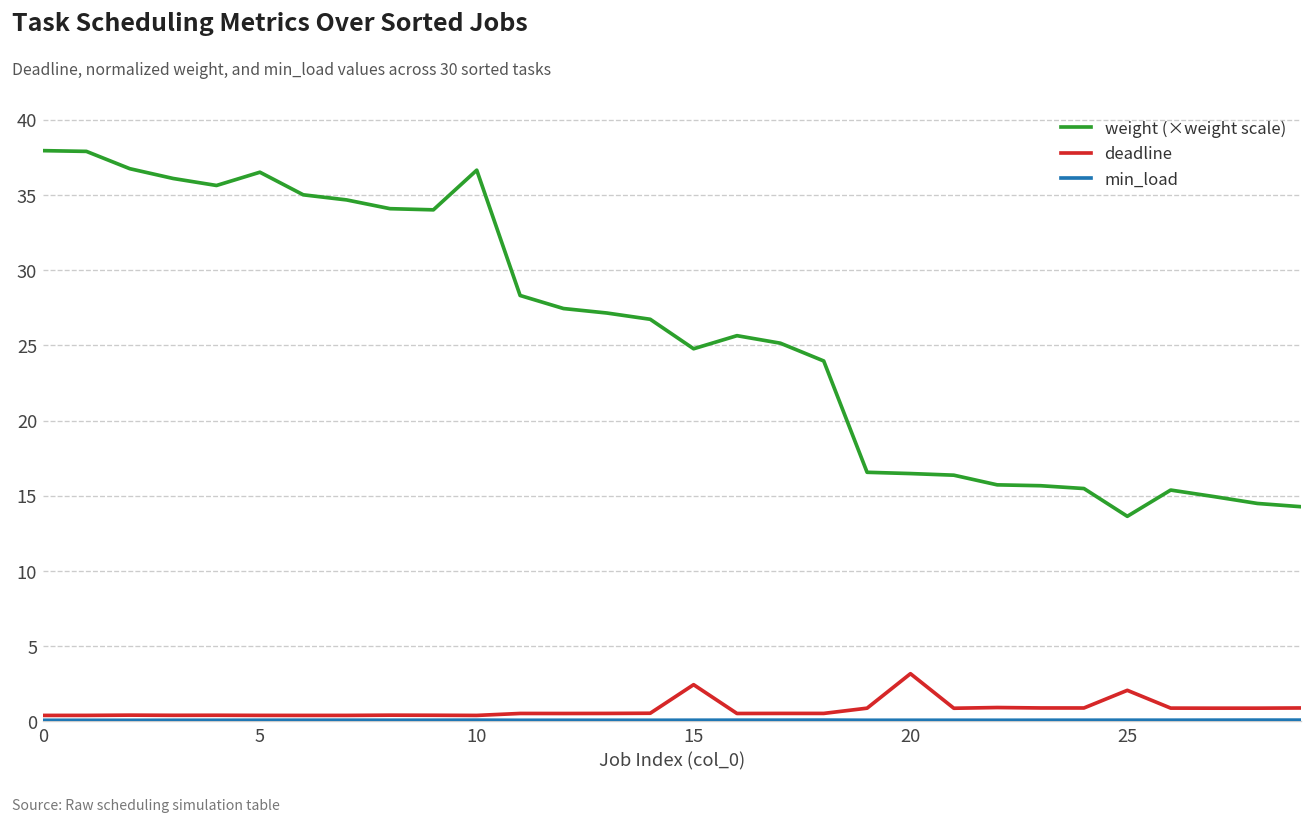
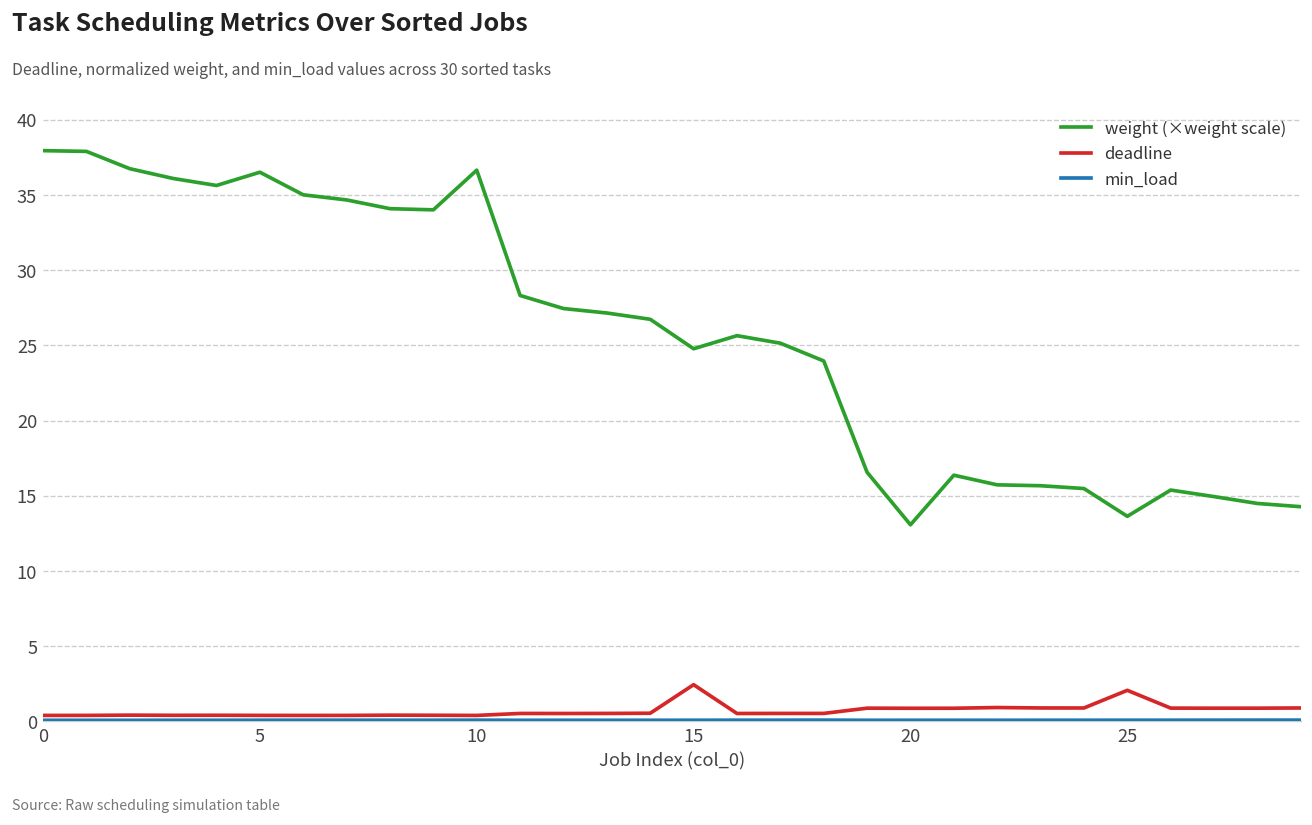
  {
    "weight (×weight scale)": {
      "0": 37.9,
      "5": 36.5,
      "10": 36.6,
      "15": 24.8,
-     "20": 16.5,
+     "20": 13.1,
      "25": 13.6
    },
    "deadline": {
      "0": 0.4,
      "5": 0.4,
      "10": 0.4,
      "15": 2.4,
-     "20": 3.2,
+     "20": 0.9,
      "25": 2.1
    },
    "min_load": {
      "0": 0.1,
      "5": 0.1,
      "10": 0.1,
      "15": 0.1,
      "20": 0.1,
      "25": 0.1
    }
  }
